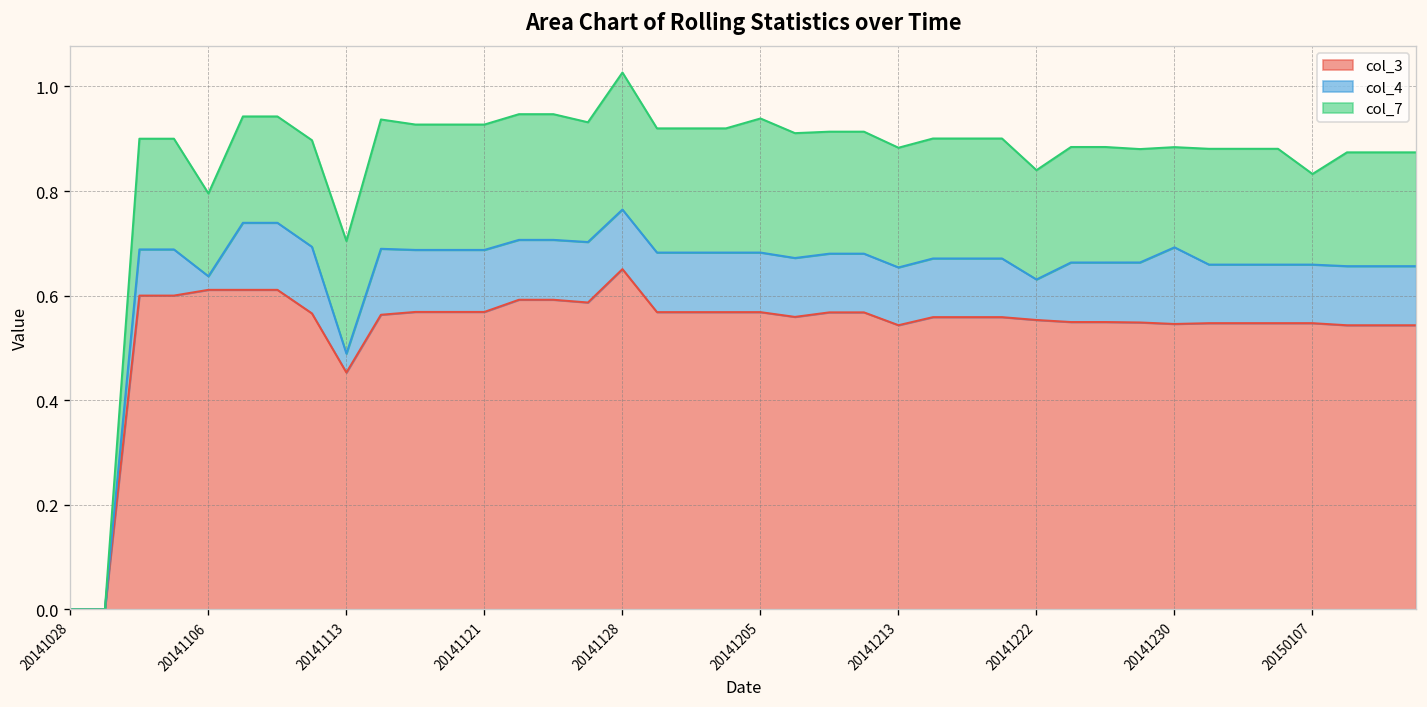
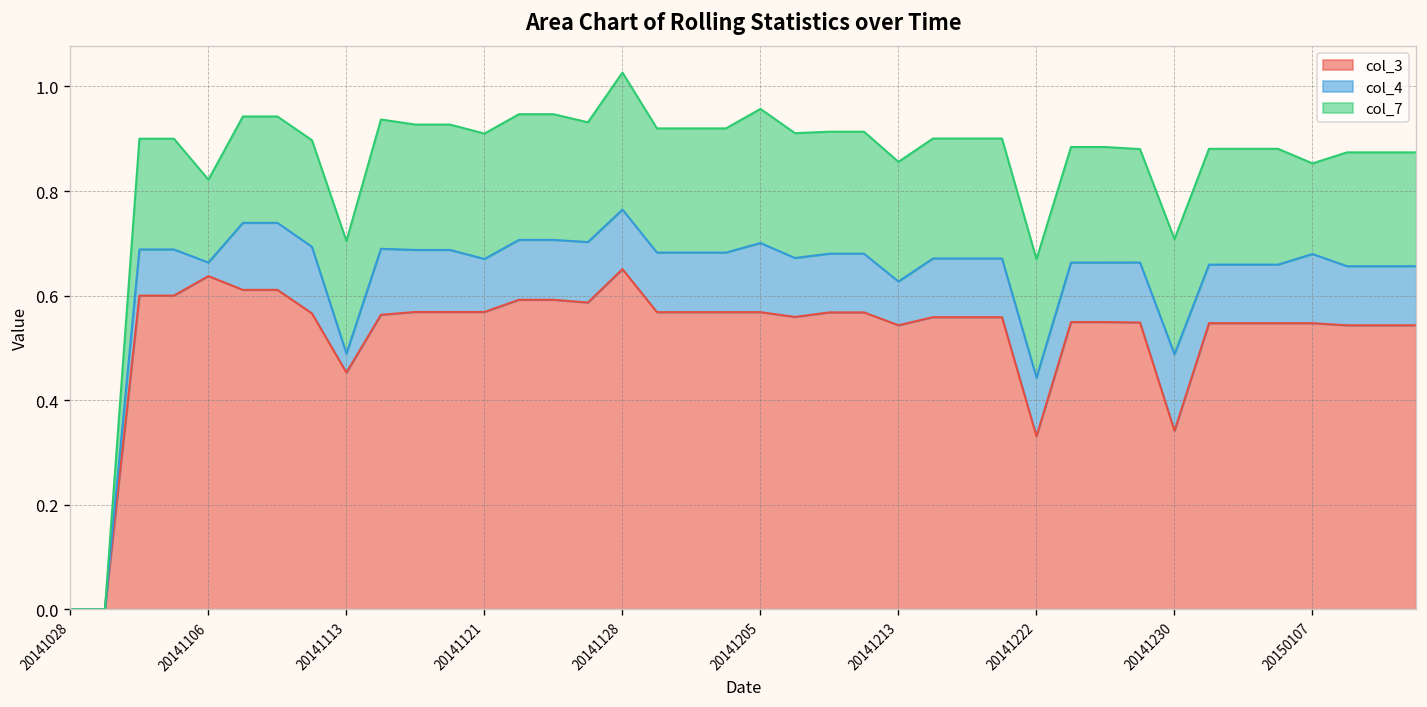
  {
    "col_3": {
-     "20141106": 0.61,
+     "20141106": 0.64,
      "20141113": 0.45,
      "20141121": 0.57,
      "20141128": 0.65,
      "20141205": 0.57,
      "20141213": 0.54,
-     "20141222": 0.55,
-     "20141230": 0.55,
+     "20141222": 0.33,
+     "20141230": 0.34,
      "20150107": 0.55
    },
    "col_4": {
      "20141106": 0.03,
      "20141113": 0.04,
-     "20141121": 0.12,
+     "20141121": 0.10,
      "20141128": 0.11,
-     "20141205": 0.11,
-     "20141213": 0.11,
-     "20141222": 0.08,
+     "20141205": 0.13,
+     "20141213": 0.08,
+     "20141222": 0.11,
      "20141230": 0.15,
-     "20150107": 0.11
+     "20150107": 0.13
    },
    "col_7": {
      "20141106": 0.16,
      "20141113": 0.22,
      "20141121": 0.24,
      "20141128": 0.26,
      "20141205": 0.26,
      "20141213": 0.23,
-     "20141222": 0.21,
-     "20141230": 0.19,
+     "20141222": 0.23,
+     "20141230": 0.22,
      "20150107": 0.17
    }
  }
